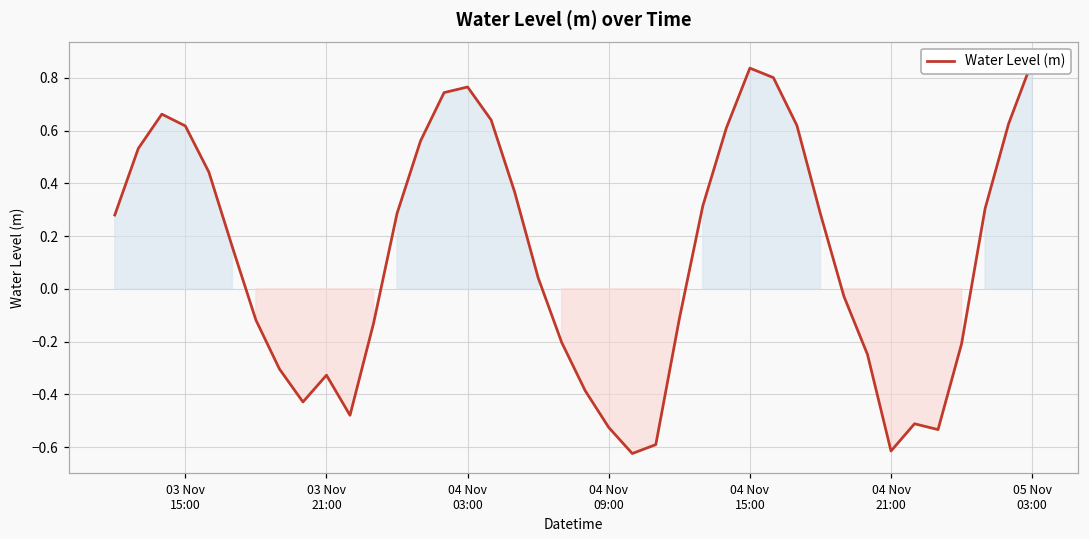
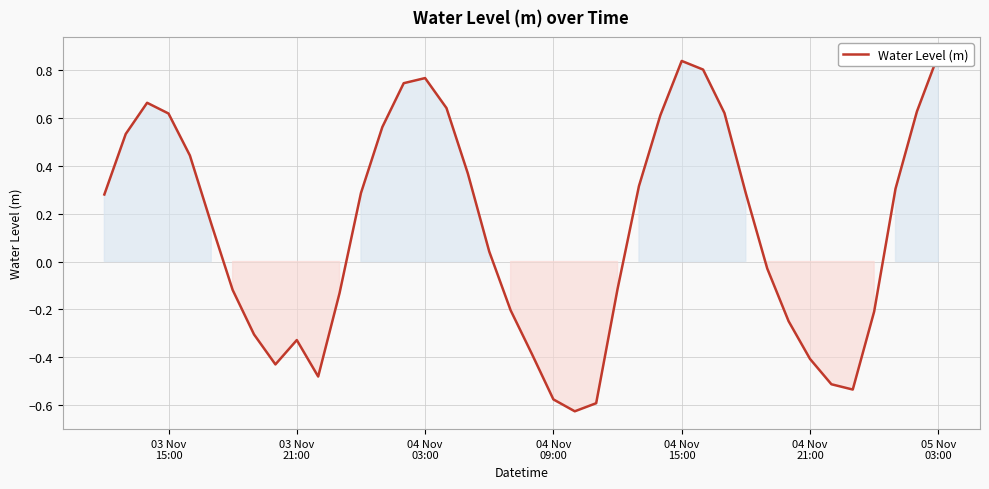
  {
    "03 Nov 15:00": 0.62,
    "03 Nov 21:00": -0.33,
    "04 Nov 03:00": 0.77,
-   "04 Nov 09:00": -0.53,
+   "04 Nov 09:00": -0.58,
    "04 Nov 15:00": 0.84,
-   "04 Nov 21:00": -0.62
+   "04 Nov 21:00": -0.41
  }
